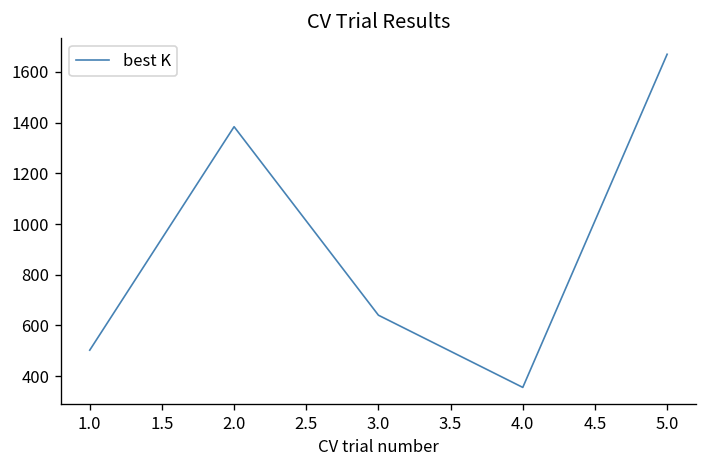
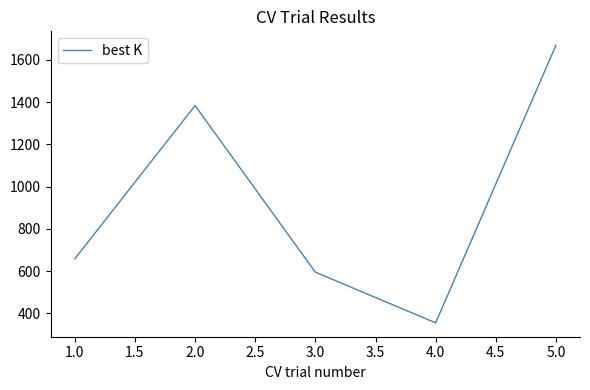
  {
-   "1.0": 500,
+   "1.0": 660,
    "2.0": 1380,
-   "3.0": 640,
+   "3.0": 600,
    "4.0": 360,
    "5.0": 1670
  }
